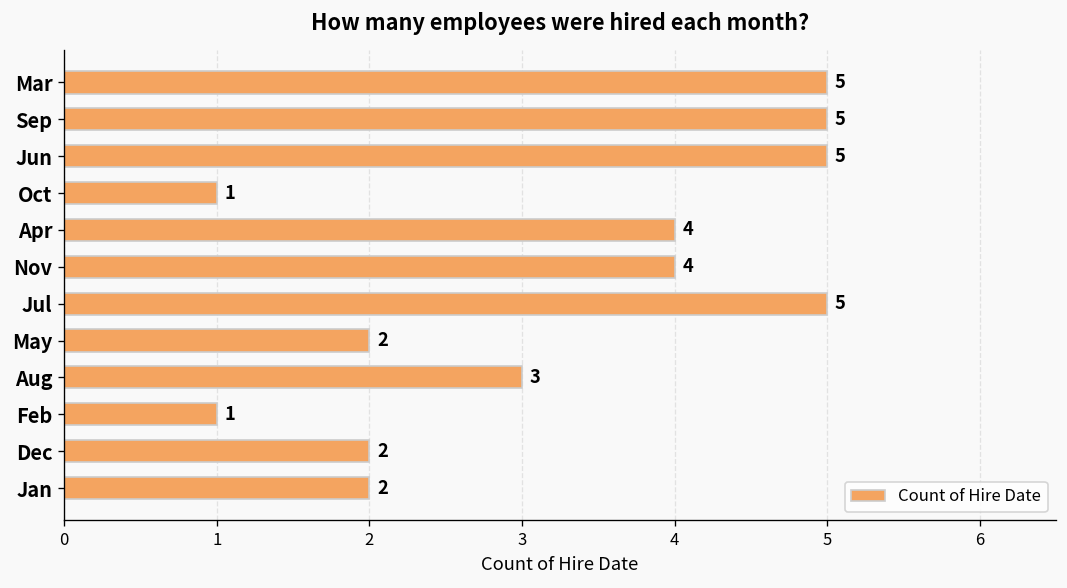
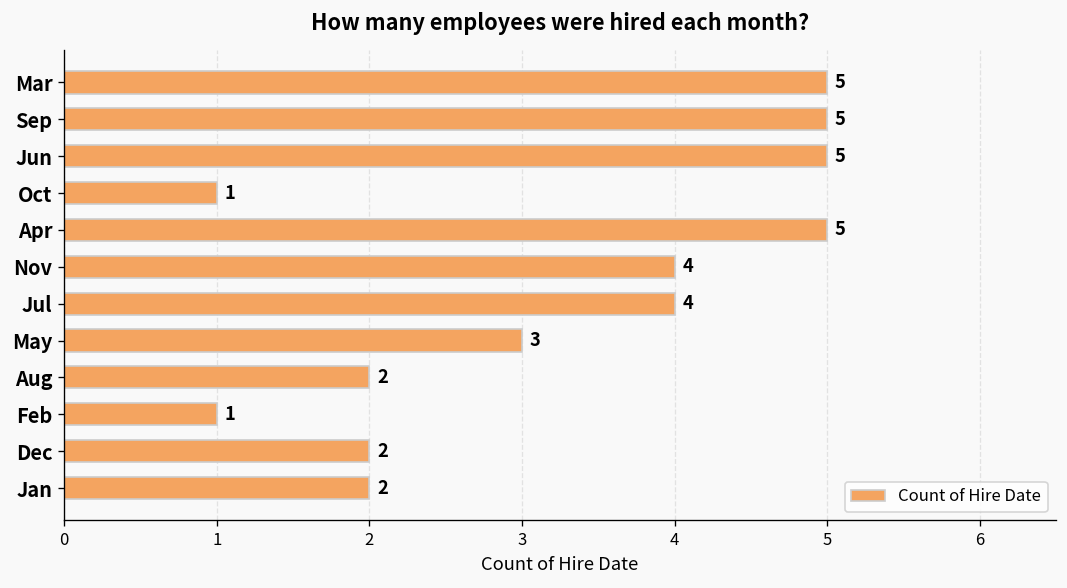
  {
    "Mar": 5,
    "Sep": 5,
    "Jun": 5,
    "Oct": 1,
-   "Apr": 4,
+   "Apr": 5,
    "Nov": 4,
-   "Jul": 5,
-   "May": 2,
-   "Aug": 3,
+   "Jul": 4,
+   "May": 3,
+   "Aug": 2,
    "Feb": 1,
    "Dec": 2,
    "Jan": 2
  }
